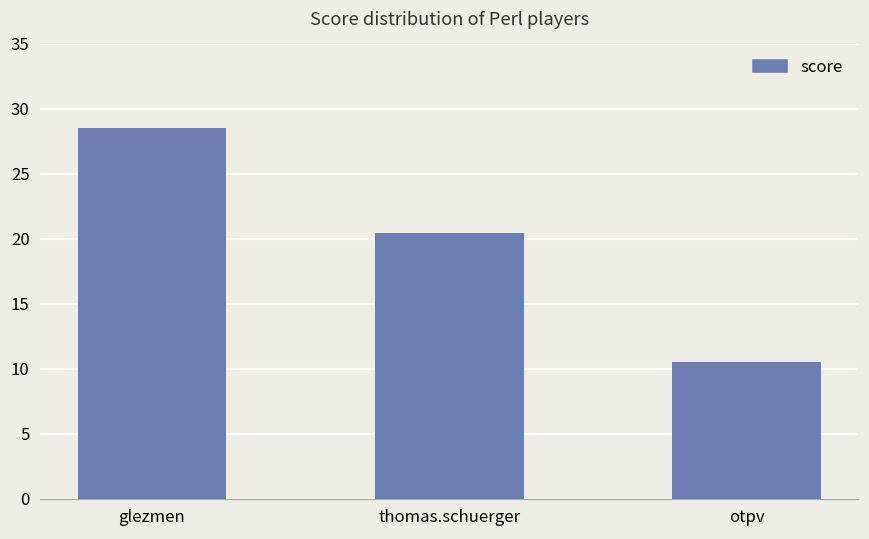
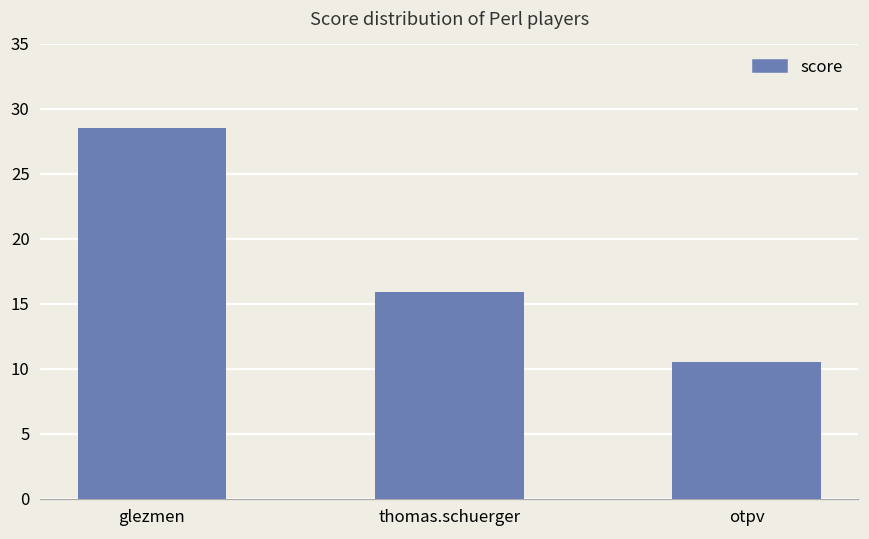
  {
    "glezmen": 28.5,
-   "thomas.schuerger": 20.5,
+   "thomas.schuerger": 15.9,
    "otpv": 10.5
  }
